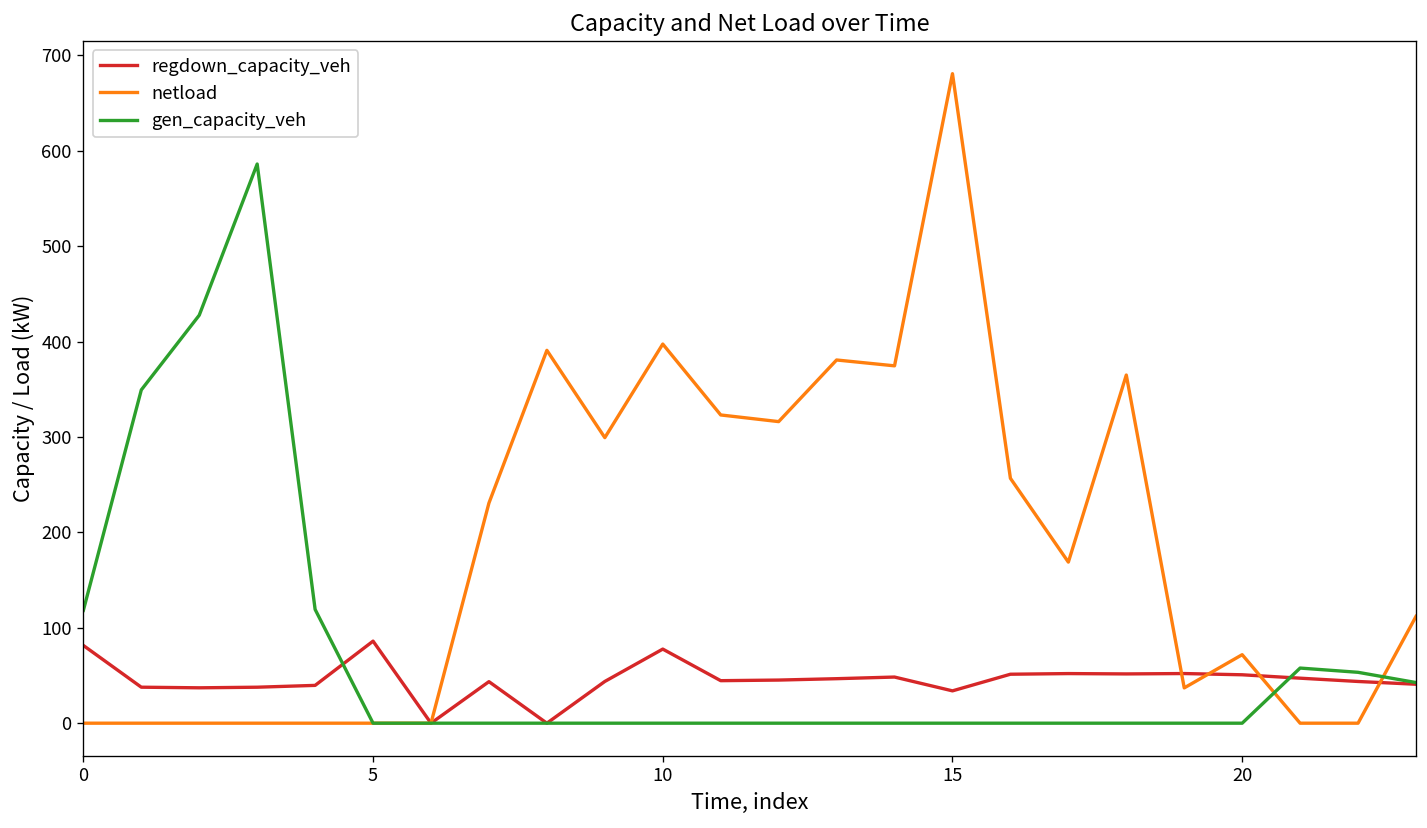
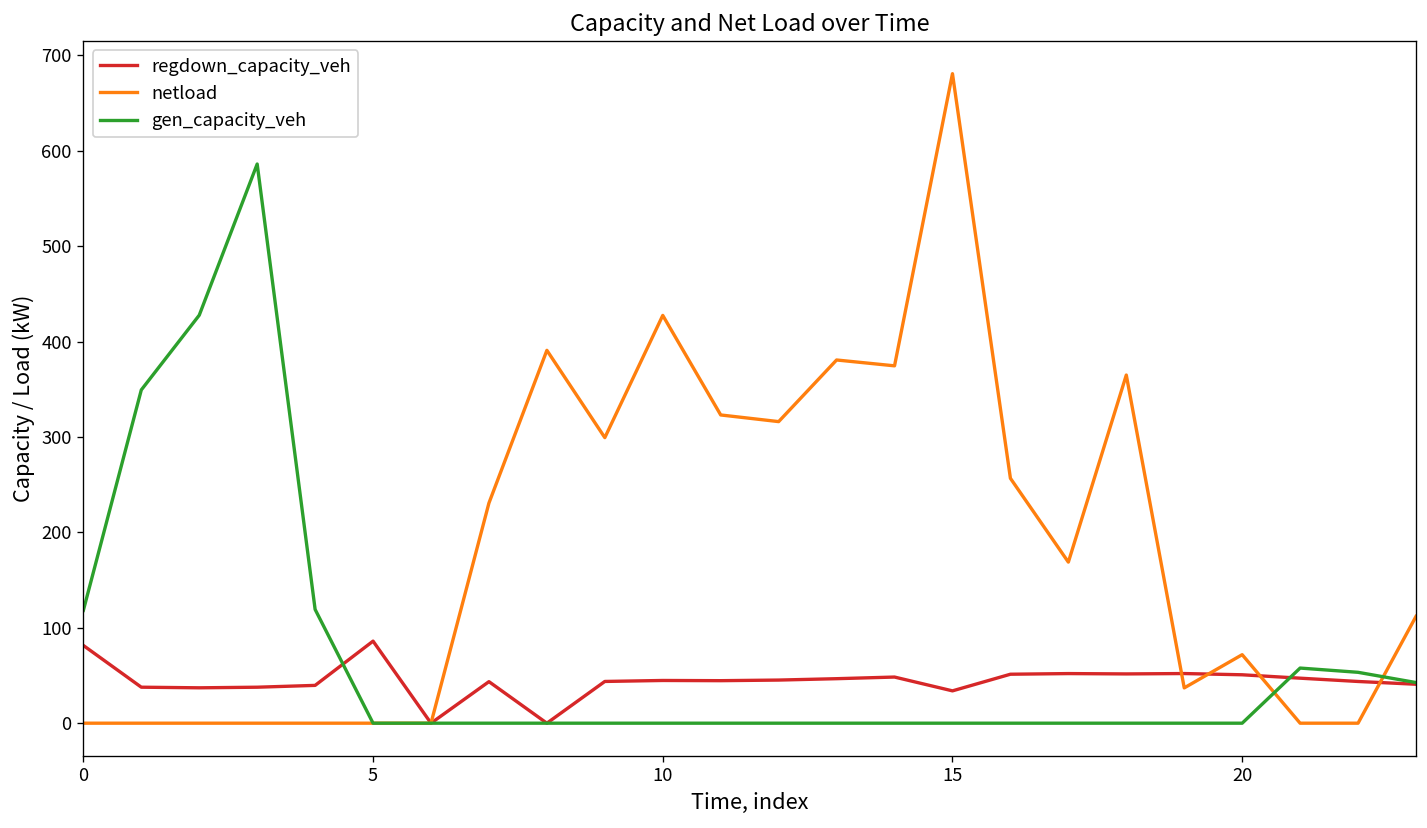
  {
    "regdown_capacity_veh": {
      "0": 80,
      "5": 90,
-     "10": 80,
+     "10": 40,
      "15": 30,
      "20": 50
    },
    "netload": {
      "0": 0,
-     "10": 400,
+     "10": 430,
      "15": 680,
      "20": 70
    },
    "gen_capacity_veh": {
      "0": 120,
      "10": 0,
      "15": 0,
      "20": 0
    }
  }
